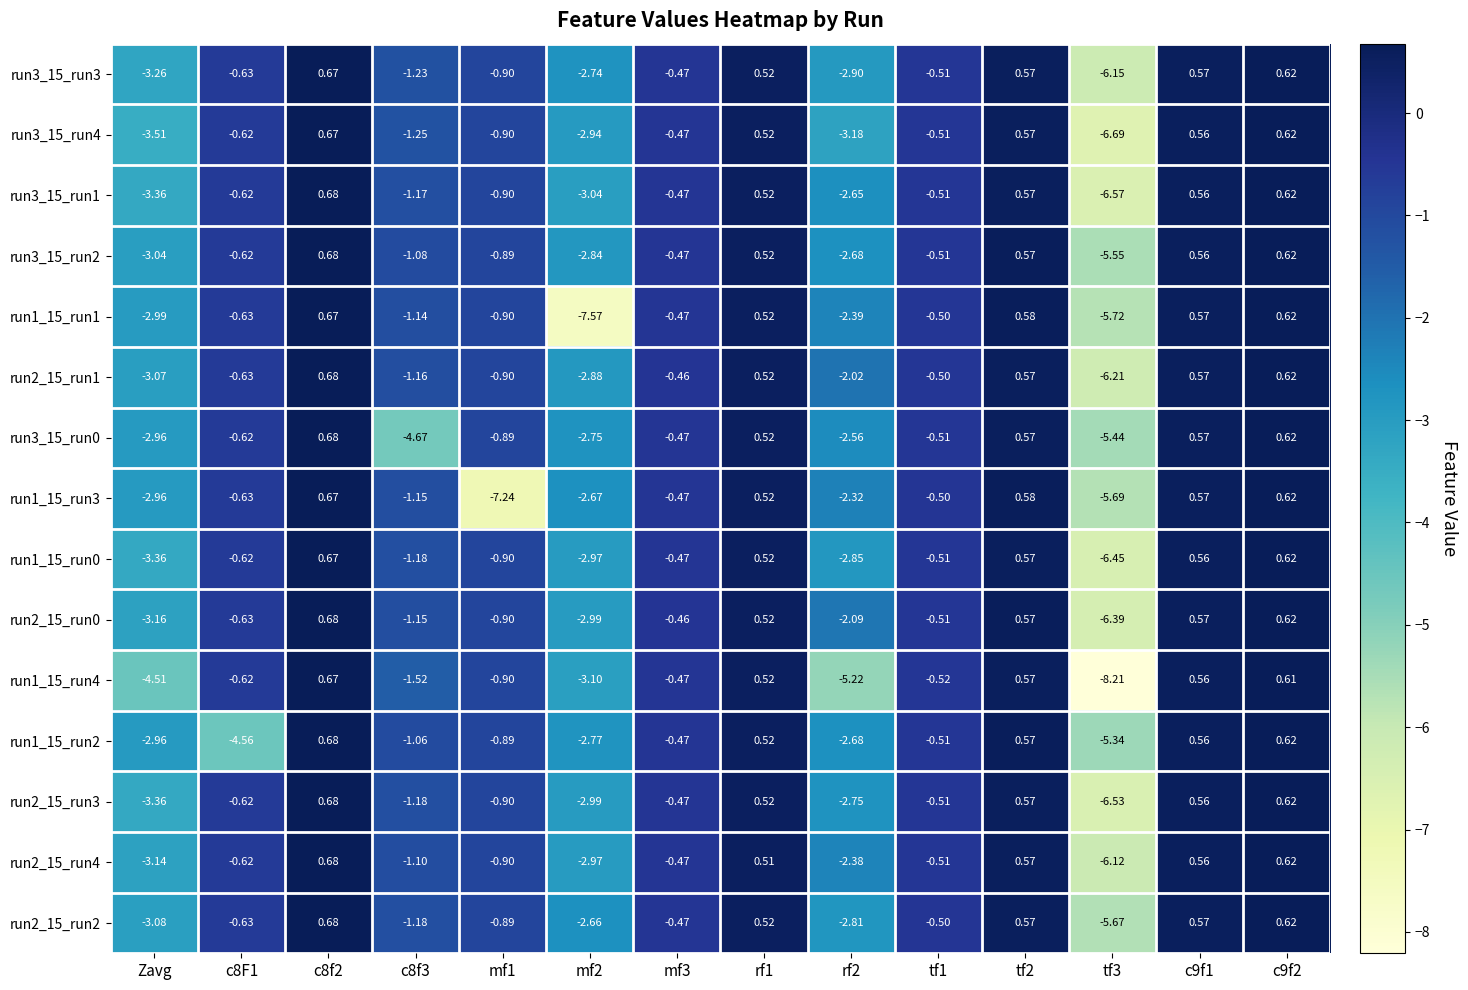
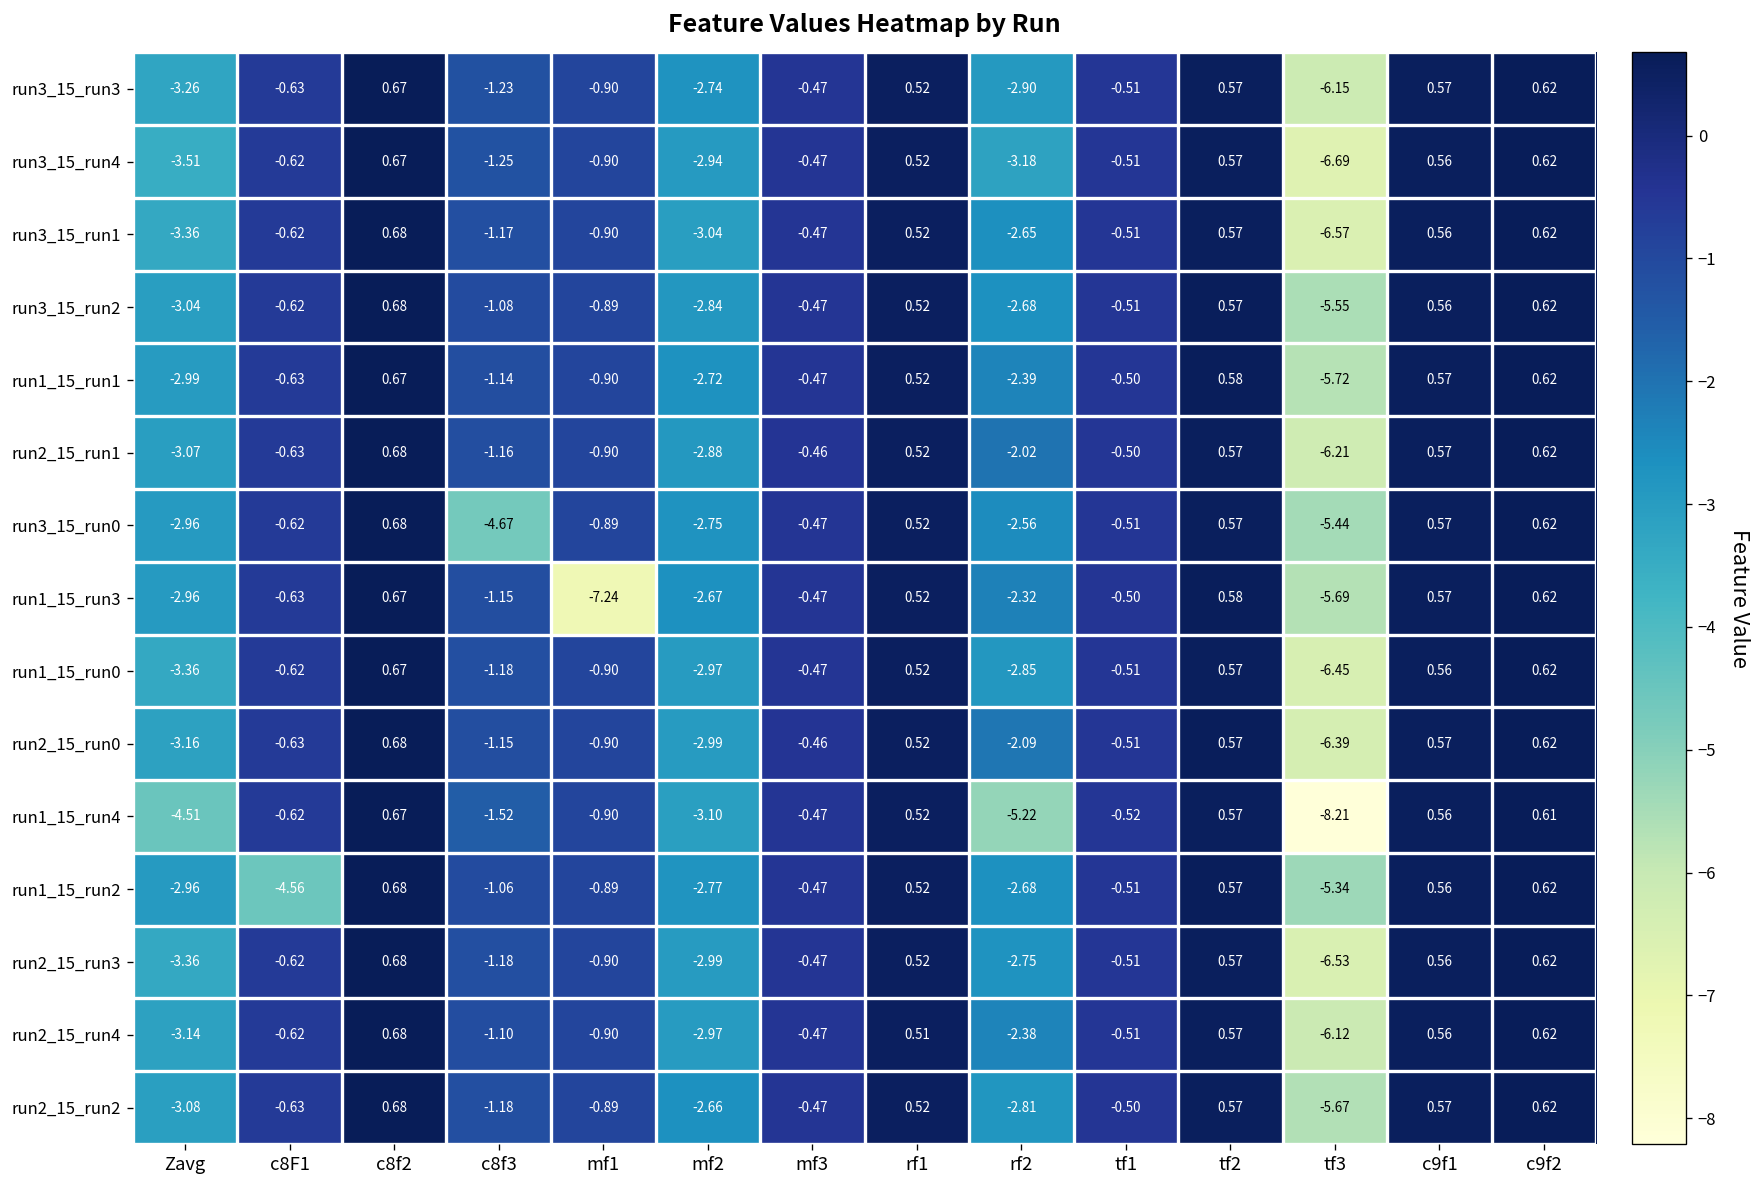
  {
    "run1_15_run1": {
      "Zavg": -2.99,
      "c8F1": -0.63,
      "c8f2": 0.67,
      "c8f3": -1.14,
      "mf1": -0.90,
-     "mf2": -7.57,
+     "mf2": -2.72,
      "mf3": -0.47,
      "rf1": 0.52,
      "rf2": -2.39,
      "tf1": -0.50,
      "tf2": 0.58,
      "tf3": -5.72,
      "c9f1": 0.57,
      "c9f2": 0.62
    }
  }
